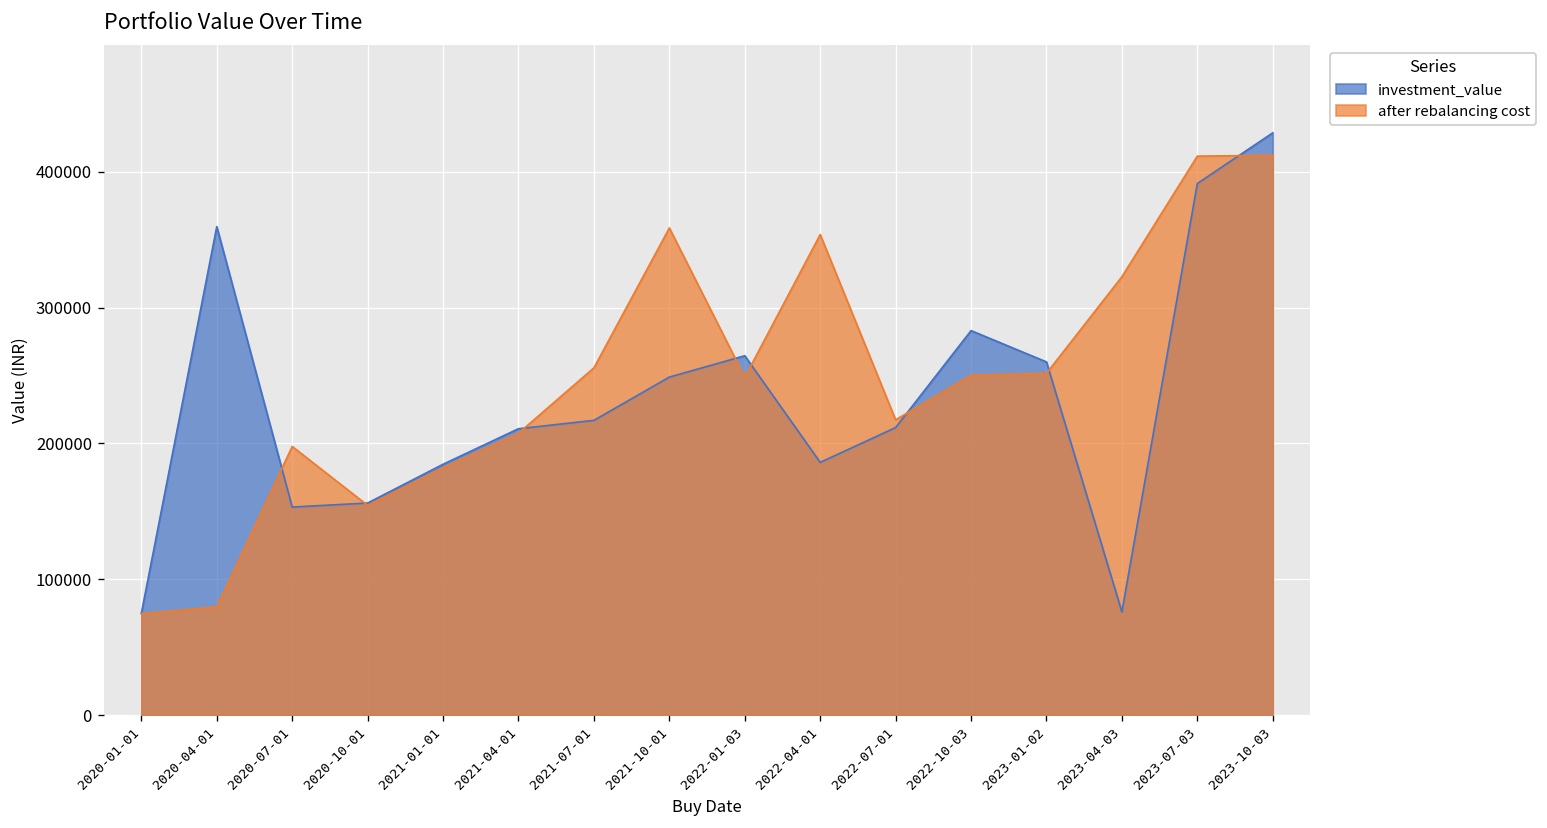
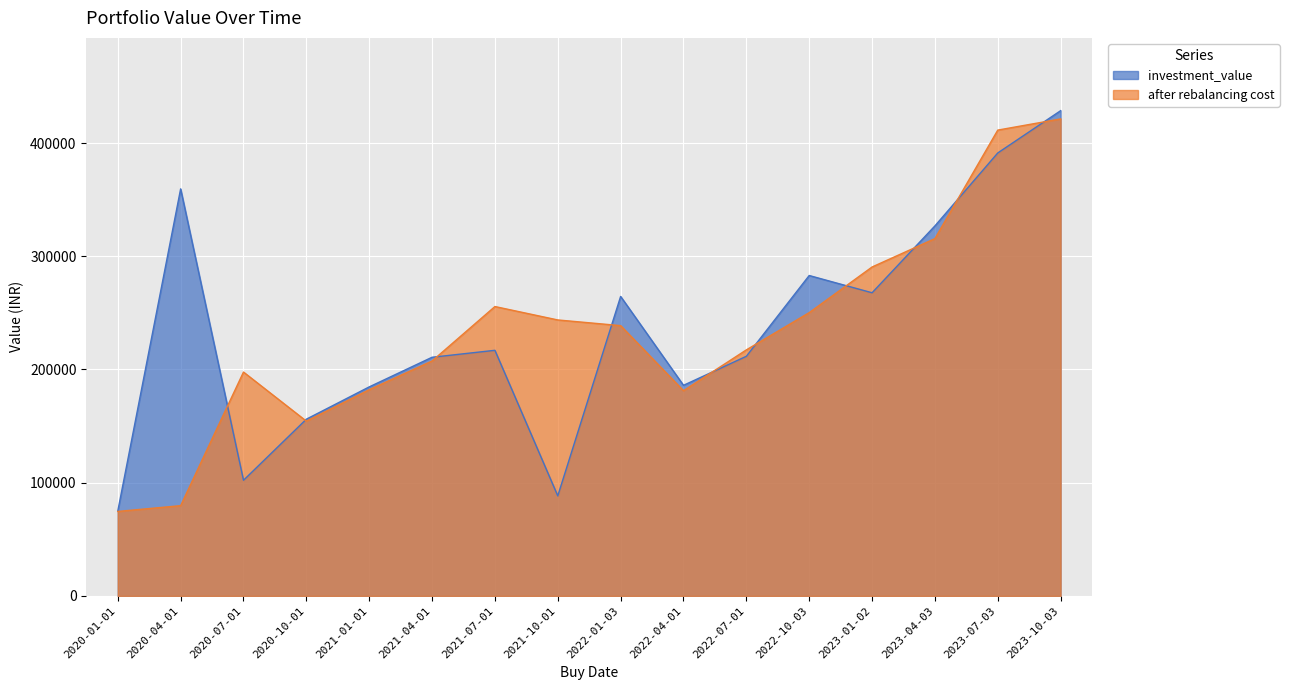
  {
    "investment_value": {
      "2020-04-01": 360000,
-     "2020-07-01": 153000,
+     "2020-07-01": 102000,
      "2021-01-01": 185000,
      "2021-04-01": 211000,
      "2021-07-01": 217000,
-     "2021-10-01": 249000,
+     "2021-10-01": 88000,
      "2022-01-03": 265000,
      "2022-04-01": 186000,
      "2022-07-01": 212000,
      "2022-10-03": 283000,
-     "2023-01-02": 260000,
-     "2023-04-03": 76000,
+     "2023-01-02": 268000,
+     "2023-04-03": 327000,
      "2023-07-03": 391000,
      "2023-10-03": 429000
    },
    "after rebalancing cost": {
      "2020-04-01": 80000,
      "2020-07-01": 198000,
      "2021-01-01": 182000,
      "2021-04-01": 207000,
      "2021-07-01": 256000,
-     "2021-10-01": 359000,
-     "2022-01-03": 249000,
-     "2022-04-01": 354000,
+     "2021-10-01": 244000,
+     "2022-01-03": 239000,
+     "2022-04-01": 181000,
      "2022-07-01": 217000,
      "2022-10-03": 250000,
-     "2023-01-02": 252000,
-     "2023-04-03": 323000,
+     "2023-01-02": 291000,
+     "2023-04-03": 316000,
      "2023-07-03": 411000,
-     "2023-10-03": 412000
+     "2023-10-03": 421000
    }
  }
